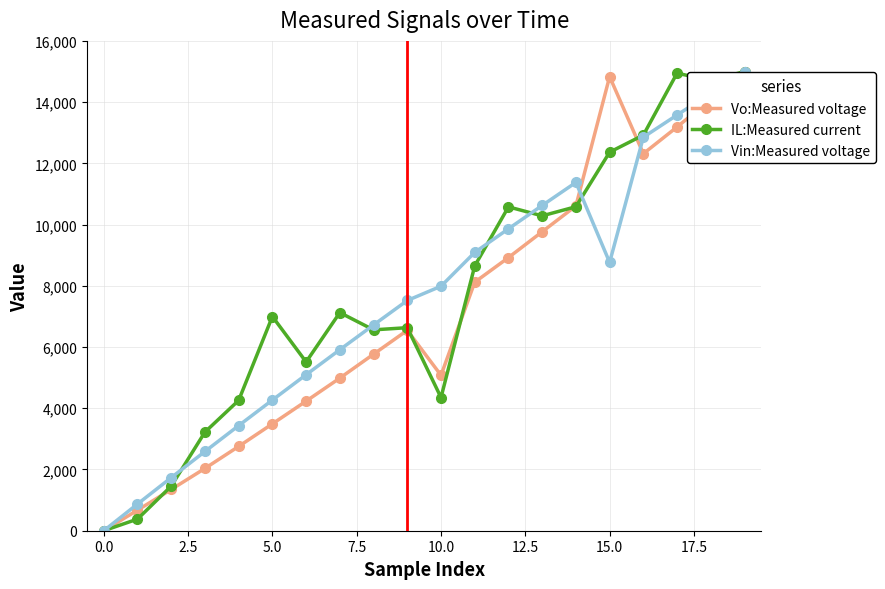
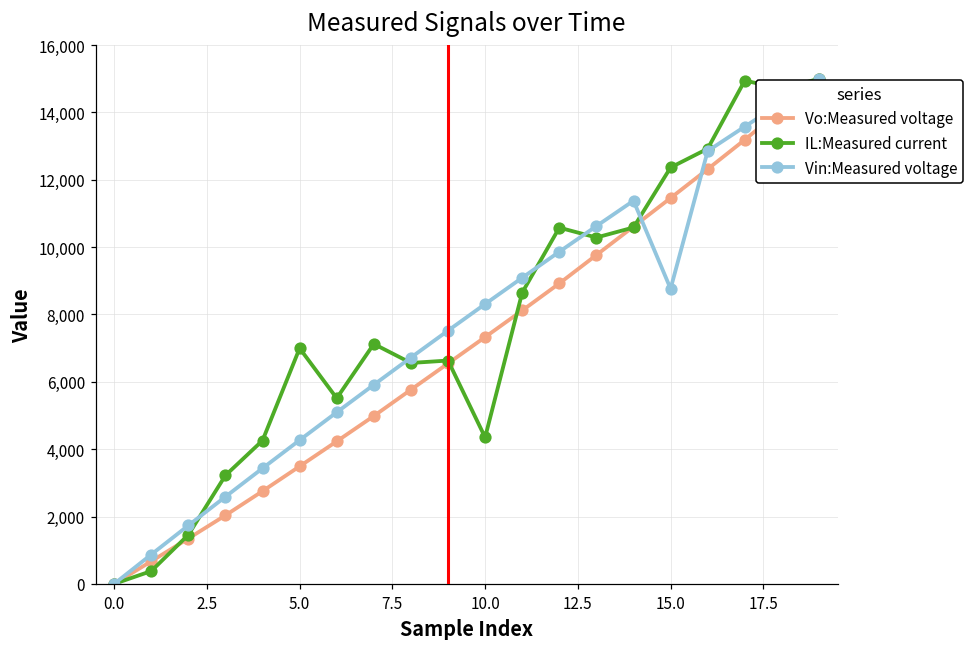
  {
    "Vo:Measured voltage": {
      "5.0": "3,500",
-     "10.0": "5,100",
-     "15.0": "14,800"
+     "10.0": "7,300",
+     "15.0": "11,500"
    },
    "IL:Measured current": {
      "5.0": "7,000",
      "10.0": "4,400",
      "15.0": "12,400"
    },
    "Vin:Measured voltage": {
      "5.0": "4,300",
-     "10.0": "8,000",
+     "10.0": "8,300",
      "15.0": "8,800"
    }
  }
